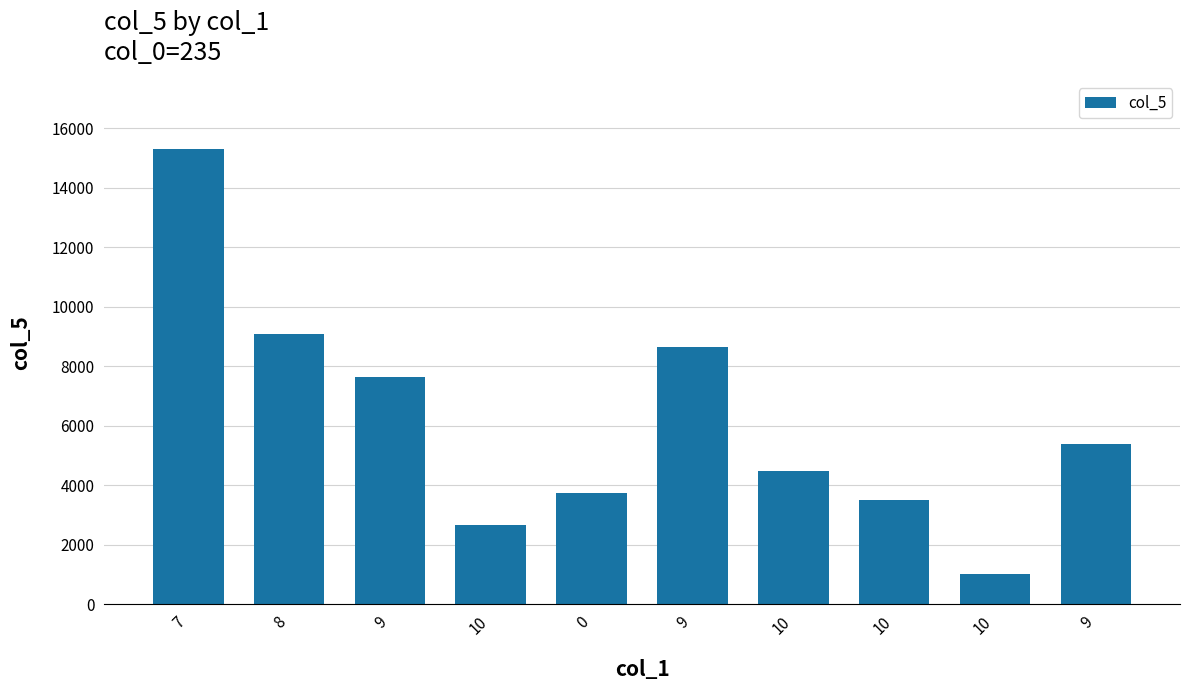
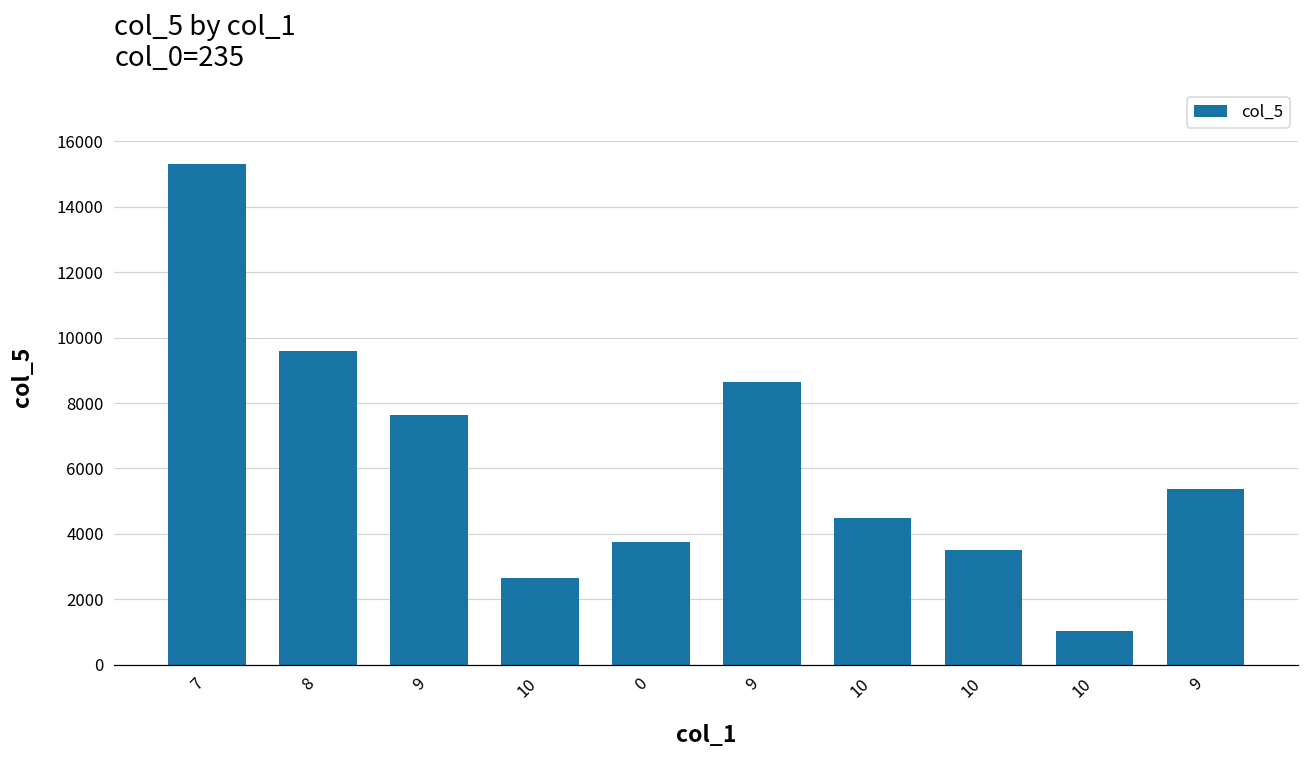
  {
    "7": 15300,
-   "8": 9100,
+   "8": 9600,
    "0": 3800
  }
